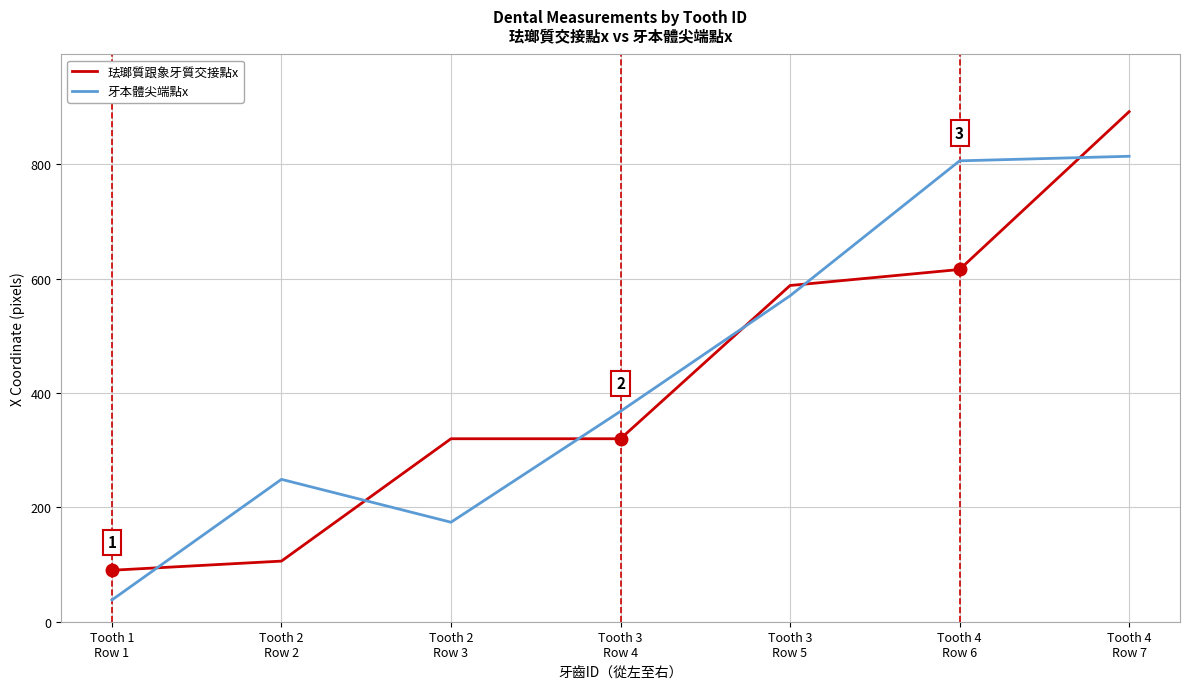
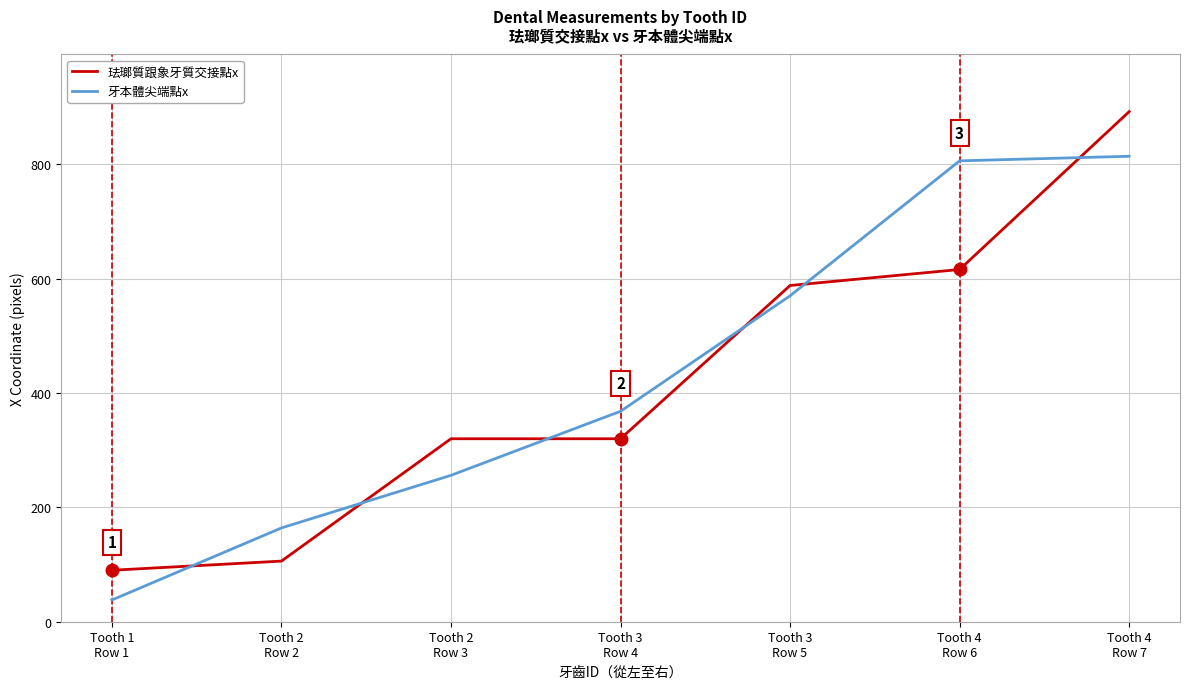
  {
    "牙本體尖端點x": {
      "Tooth 1 Row 1": 40,
-     "Tooth 2 Row 2": 250,
-     "Tooth 2 Row 3": 170,
+     "Tooth 2 Row 2": 160,
+     "Tooth 2 Row 3": 260,
      "Tooth 3 Row 5": 570,
      "Tooth 4 Row 7": 810
    }
  }
